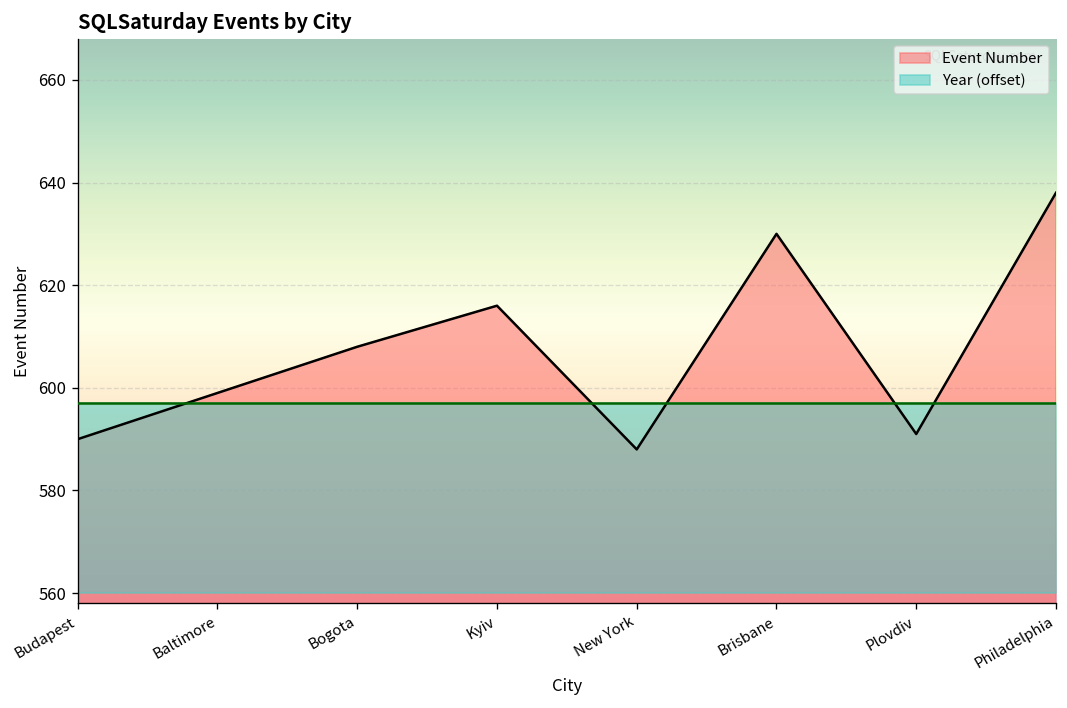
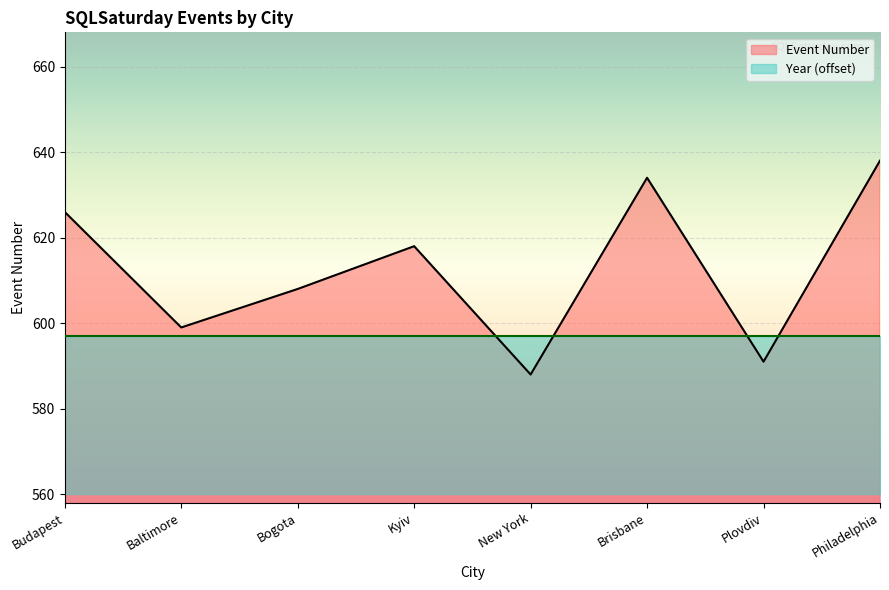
  {
    "Event Number": {
-     "Budapest": 590,
+     "Budapest": 626,
      "Baltimore": 599,
      "Bogota": 608,
-     "Kyiv": 616,
+     "Kyiv": 618,
      "New York": 588,
-     "Brisbane": 630,
+     "Brisbane": 634,
      "Plovdiv": 591,
      "Philadelphia": 638
    },
    "Year (offset)": {
      "Budapest": 597,
      "Baltimore": 597,
      "Bogota": 597,
      "Kyiv": 597,
      "New York": 597,
      "Brisbane": 597,
      "Plovdiv": 597,
      "Philadelphia": 597
    }
  }
